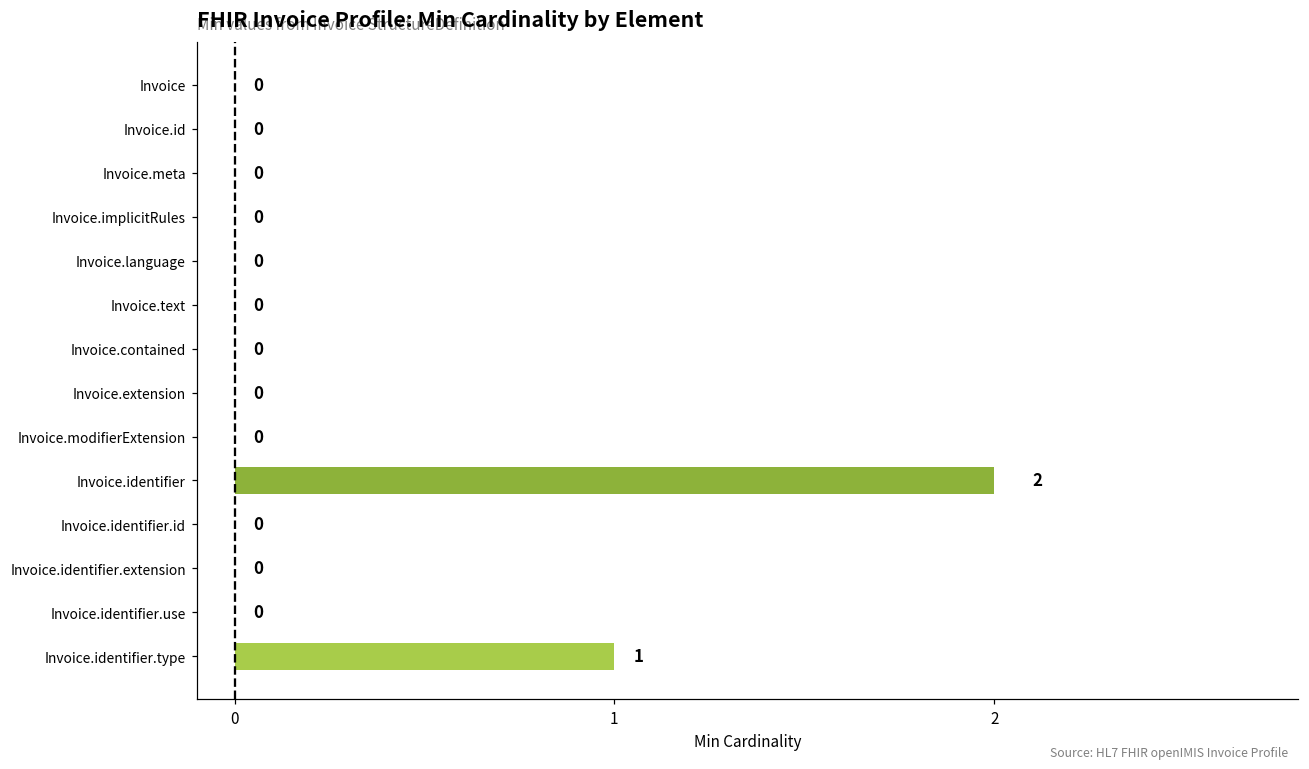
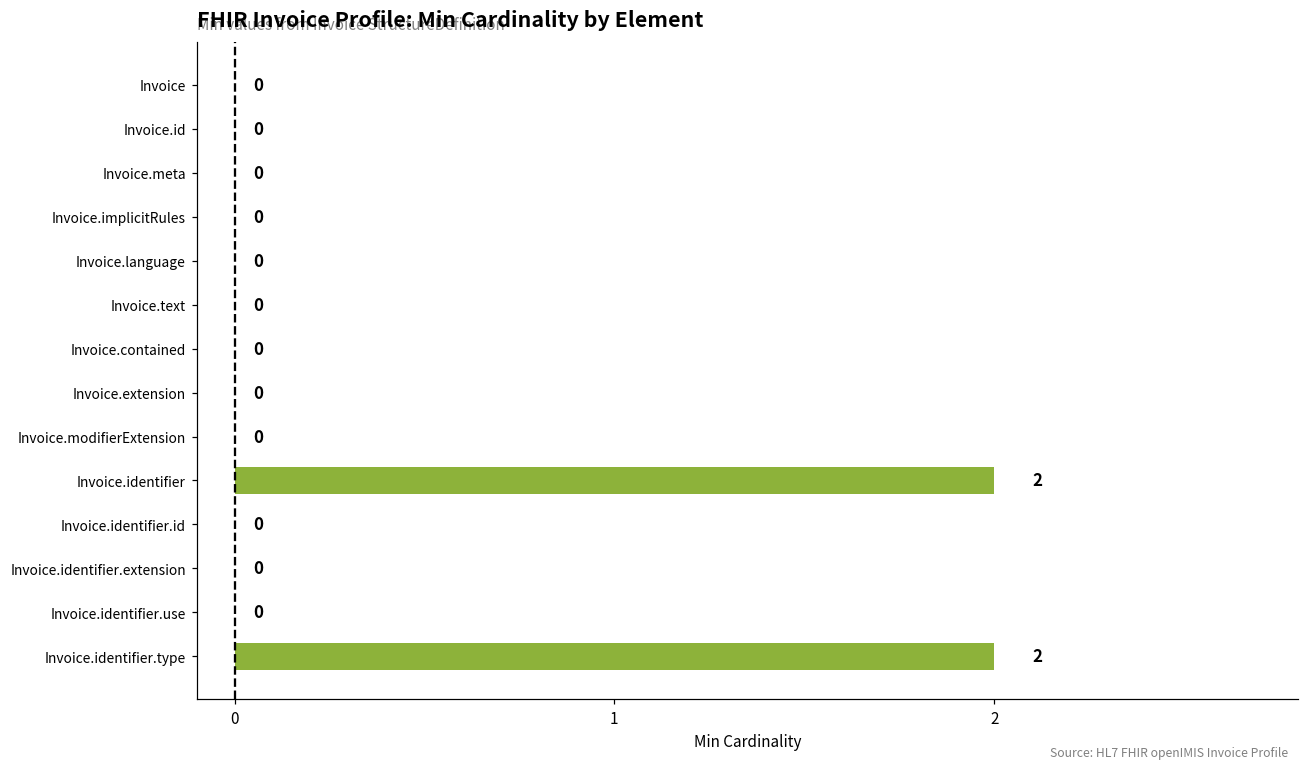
  {
    "Invoice": 0,
    "Invoice.id": 0,
    "Invoice.meta": 0,
    "Invoice.implicitRules": 0,
    "Invoice.language": 0,
    "Invoice.text": 0,
    "Invoice.contained": 0,
    "Invoice.extension": 0,
    "Invoice.modifierExtension": 0,
    "Invoice.identifier.id": 0,
    "Invoice.identifier.extension": 0,
    "Invoice.identifier.use": 0,
-   "Invoice.identifier.type": 1
+   "Invoice.identifier.type": 2
  }
